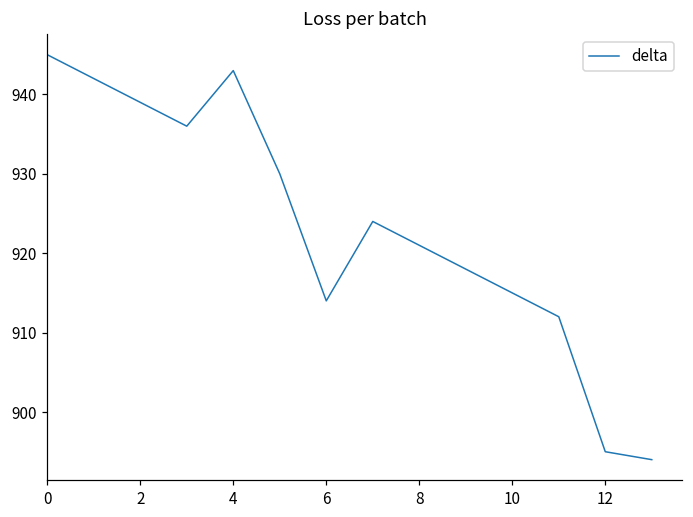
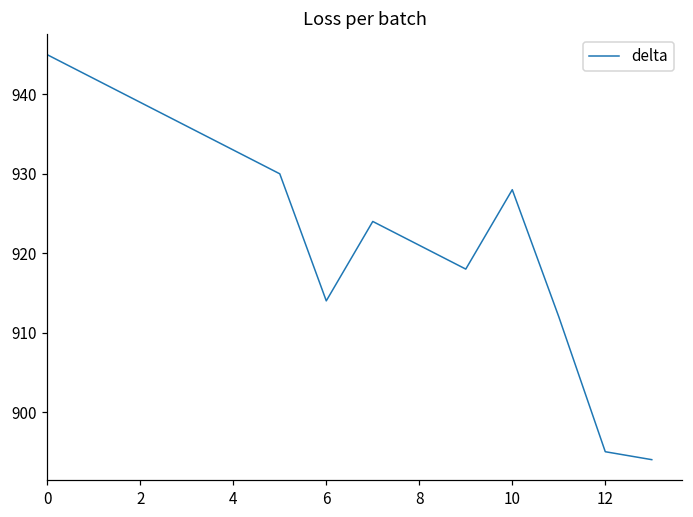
  {
    "0": 945,
    "2": 939,
-   "4": 943,
+   "4": 933,
    "6": 914,
    "8": 921,
-   "10": 915,
+   "10": 928,
    "12": 895
  }
